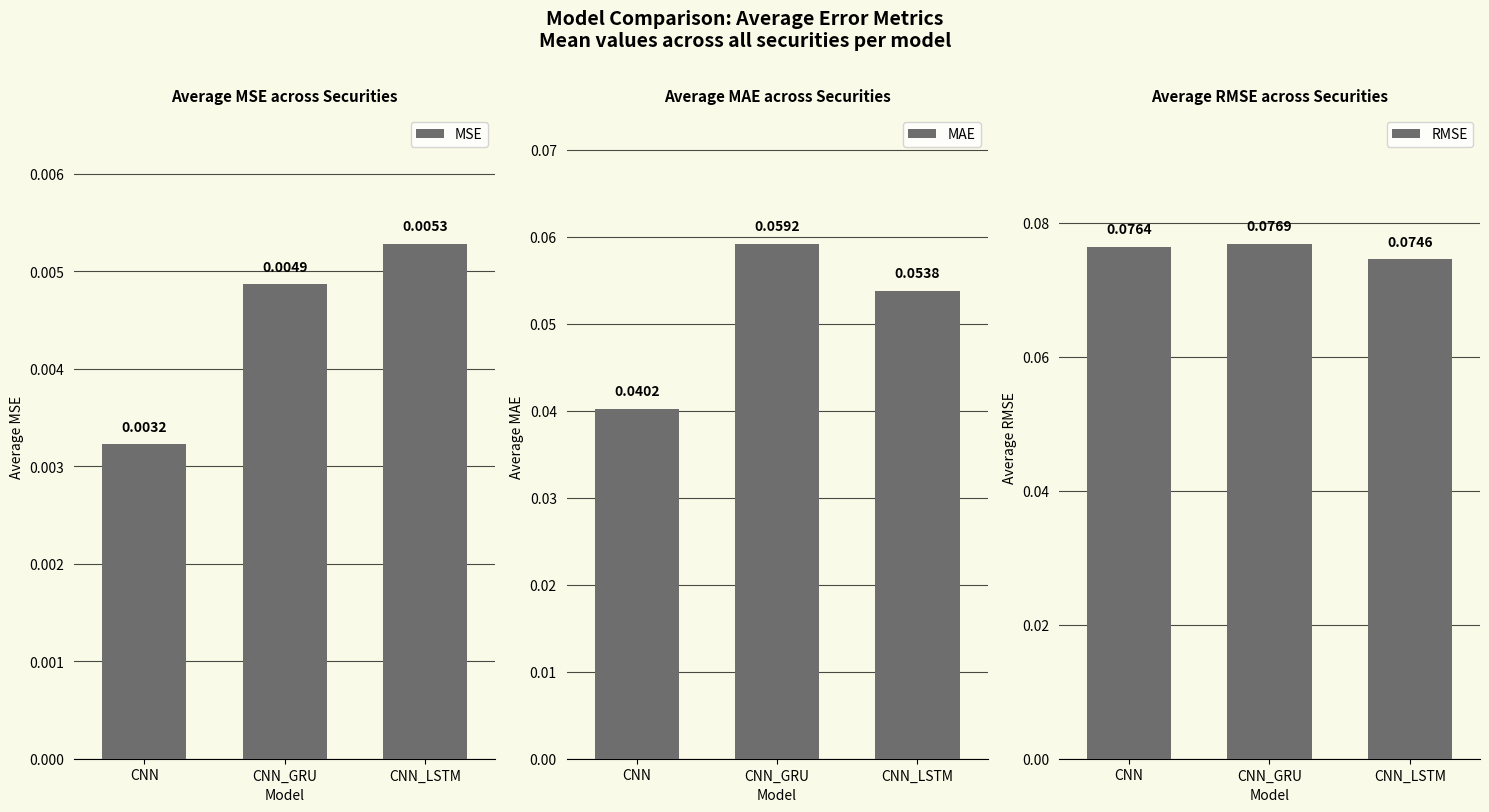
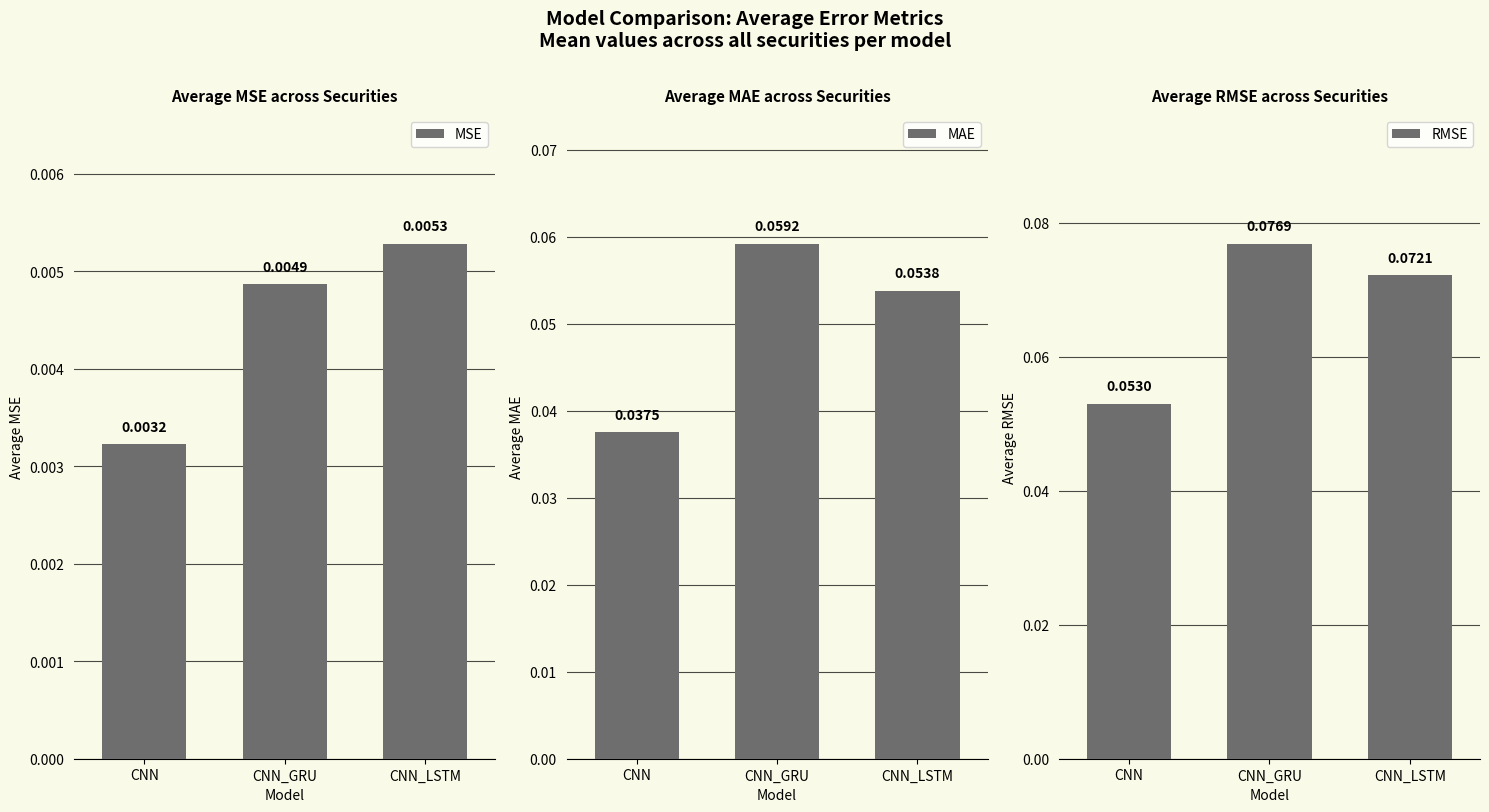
  {
    "Average MSE across Securities": {
      "CNN": 0.0032,
      "CNN_GRU": 0.0049,
      "CNN_LSTM": 0.0053
    },
    "Average MAE across Securities": {
-     "CNN": 0.0402,
+     "CNN": 0.0375,
      "CNN_GRU": 0.0592,
      "CNN_LSTM": 0.0538
    },
    "Average RMSE across Securities": {
-     "CNN": 0.0764,
+     "CNN": 0.0530,
      "CNN_GRU": 0.0769,
-     "CNN_LSTM": 0.0746
+     "CNN_LSTM": 0.0721
    }
  }
